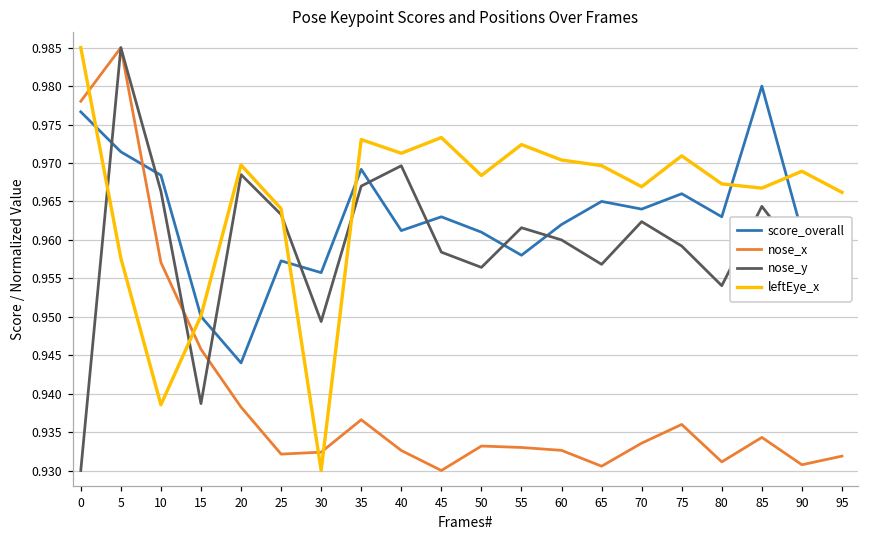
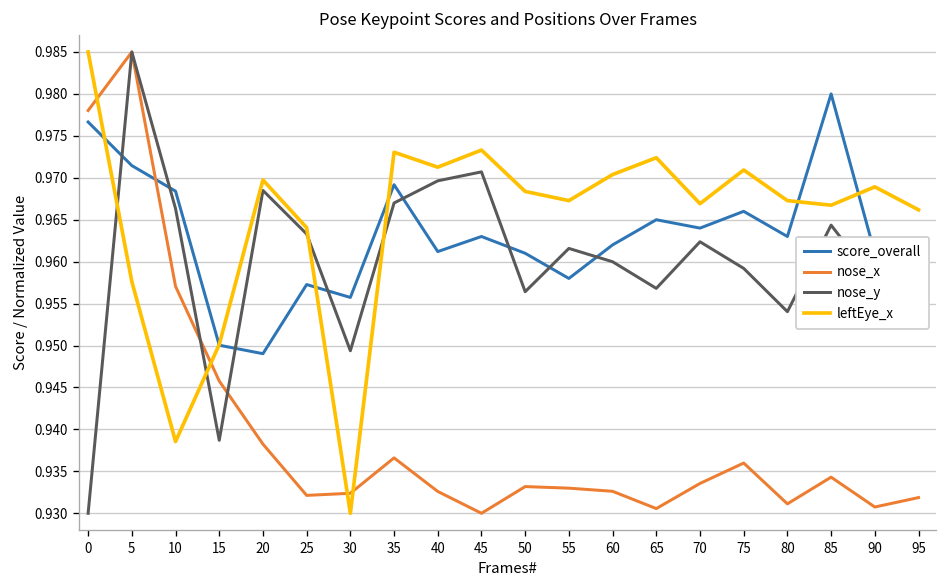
  {
    "score_overall": {
      "0": 0.977,
      "5": 0.971,
      "10": 0.968,
-     "20": 0.944,
+     "20": 0.949,
      "25": 0.957,
      "30": 0.956,
      "35": 0.969,
      "40": 0.961,
      "45": 0.963,
      "50": 0.961,
      "55": 0.958,
      "60": 0.962,
      "65": 0.965,
      "70": 0.964,
      "75": 0.966,
      "80": 0.963,
      "85": 0.980
    },
    "nose_x": {
      "0": 0.978,
      "10": 0.957,
      "15": 0.946,
      "20": 0.938,
      "25": 0.932,
      "30": 0.932,
      "35": 0.937,
      "40": 0.933,
      "45": 0.930,
      "50": 0.933,
      "55": 0.933,
      "60": 0.933,
      "65": 0.931,
      "70": 0.934,
      "75": 0.936,
      "80": 0.931,
      "85": 0.934,
      "90": 0.931,
      "95": 0.932
    },
    "nose_y": {
      "0": 0.930,
      "10": 0.966,
      "15": 0.939,
      "20": 0.968,
      "25": 0.963,
      "30": 0.949,
      "35": 0.967,
      "40": 0.970,
-     "45": 0.958,
+     "45": 0.971,
      "50": 0.956,
      "55": 0.962,
      "60": 0.960,
      "65": 0.957,
      "70": 0.962,
      "75": 0.959,
      "80": 0.954,
      "85": 0.964
    },
    "leftEye_x": {
      "0": 0.985,
      "5": 0.958,
      "10": 0.939,
      "20": 0.970,
      "25": 0.964,
      "30": 0.930,
      "35": 0.973,
      "40": 0.971,
      "45": 0.973,
      "50": 0.968,
-     "55": 0.972,
+     "55": 0.967,
      "60": 0.970,
-     "65": 0.970,
+     "65": 0.972,
      "70": 0.967,
      "75": 0.971,
      "80": 0.967,
      "85": 0.967,
      "90": 0.969,
      "95": 0.966
    }
  }
